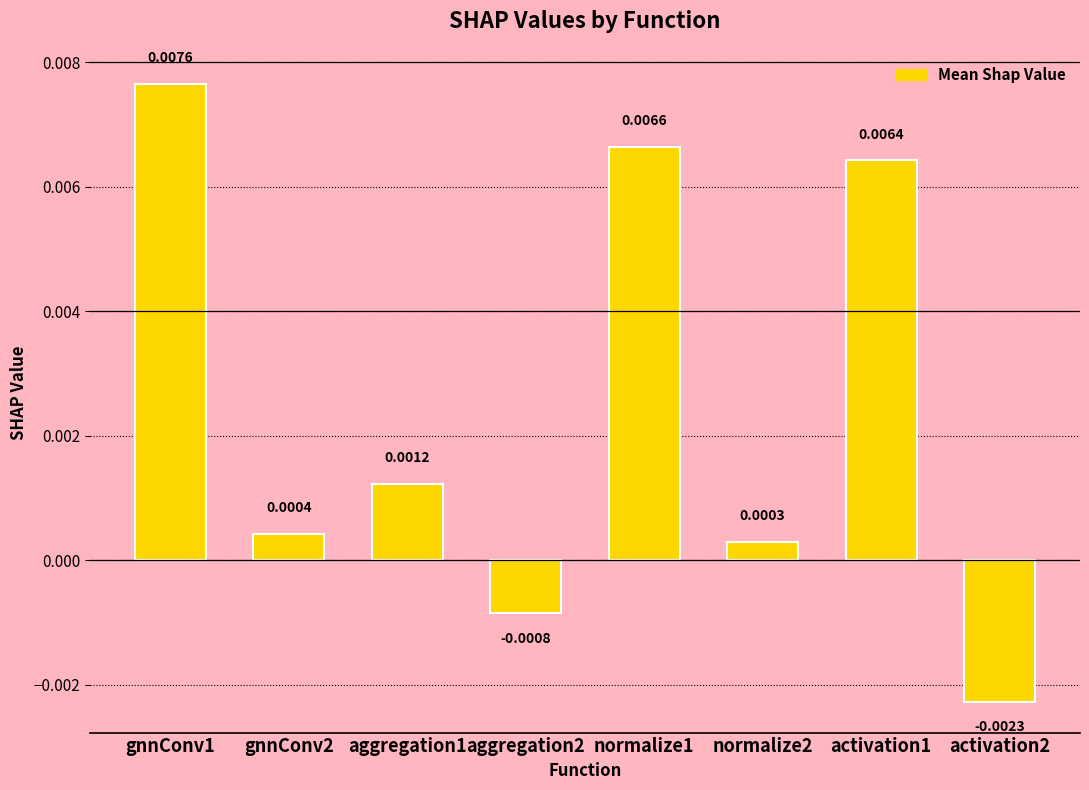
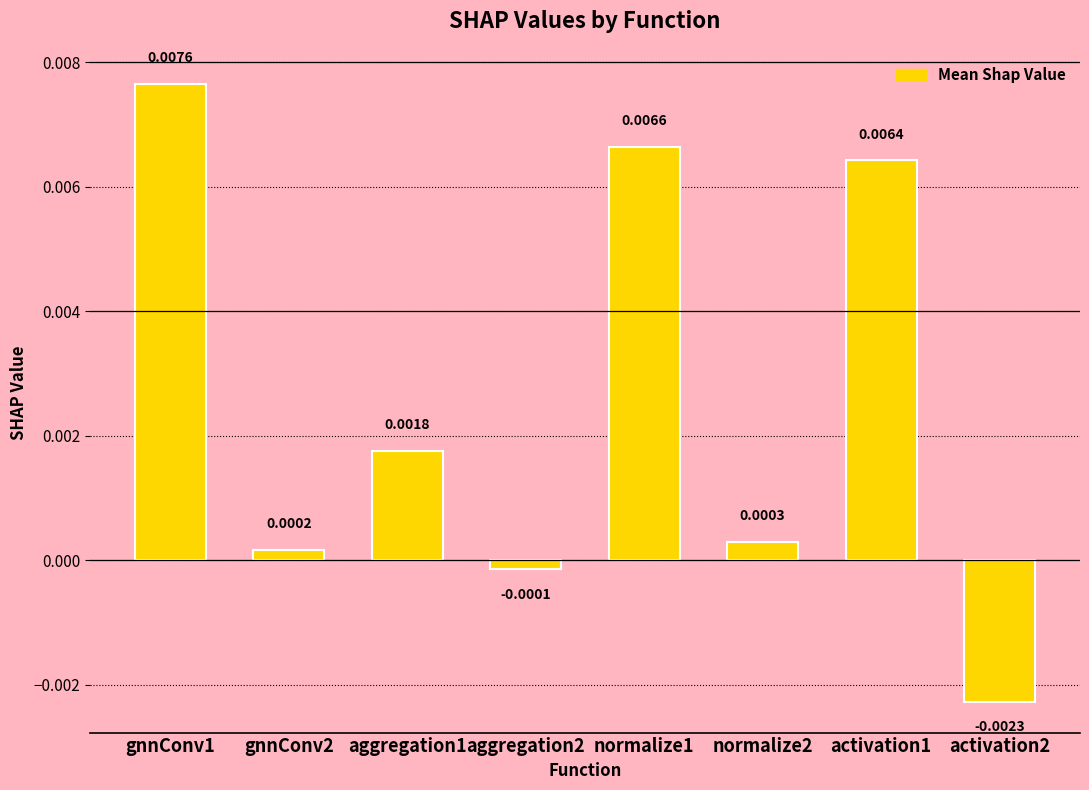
  {
    "gnnConv1": 0.0076,
-   "gnnConv2": 0.0004,
-   "aggregation1": 0.0012,
-   "aggregation2": -0.0008,
+   "gnnConv2": 0.0002,
+   "aggregation1": 0.0018,
+   "aggregation2": -0.0001,
    "normalize1": 0.0066,
    "normalize2": 0.0003,
    "activation1": 0.0064,
    "activation2": -0.0023
  }
